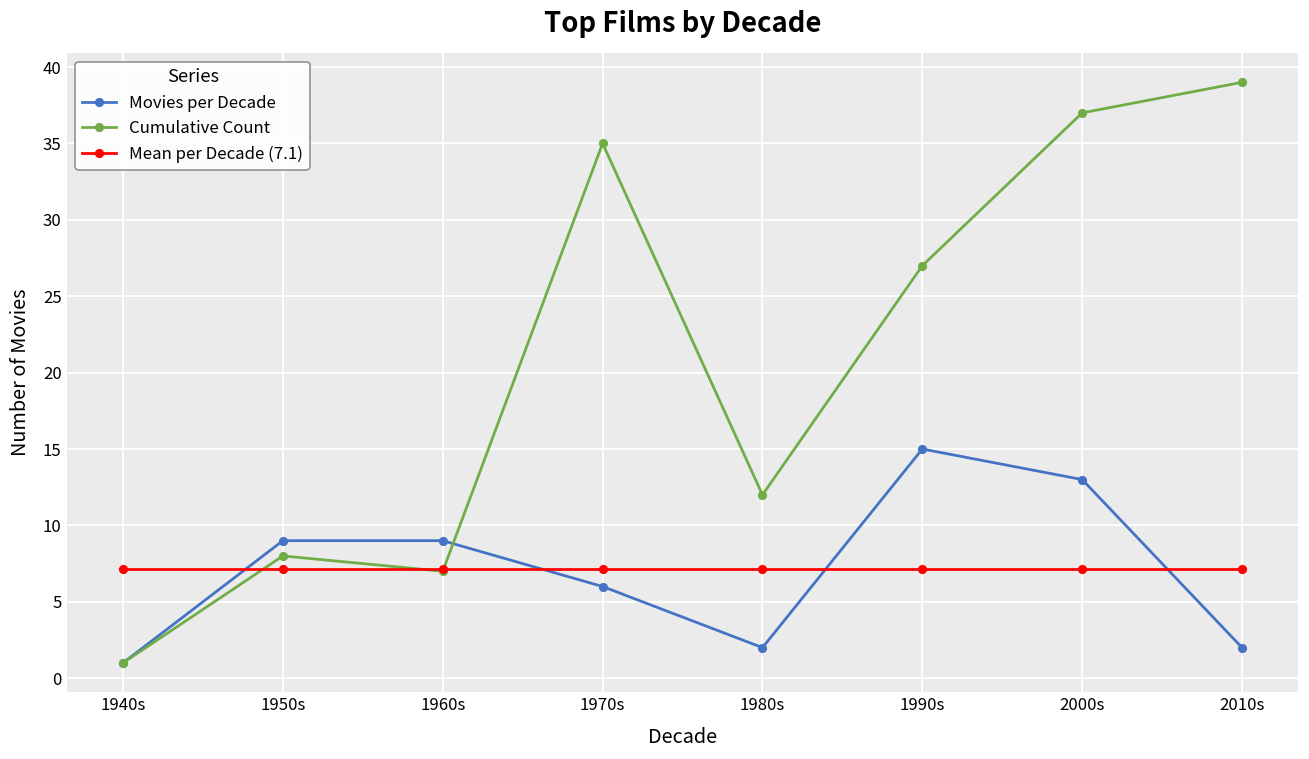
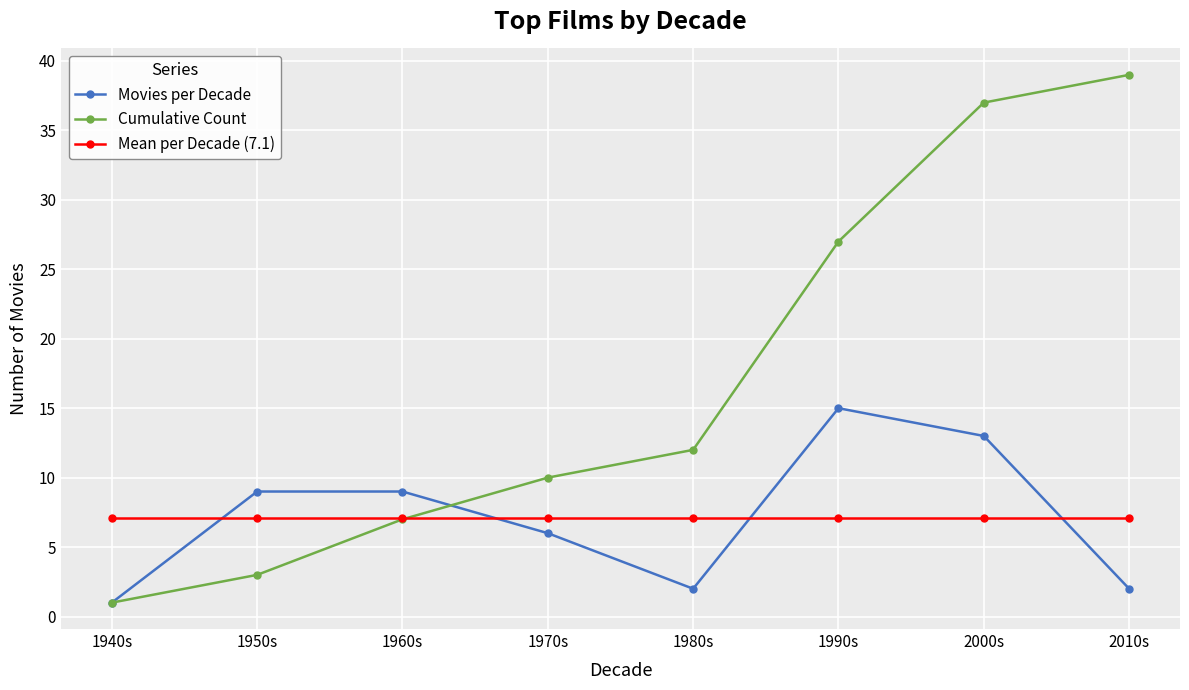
  {
    "Movies per Decade": {
      "1950s": 9,
      "1960s": 9,
      "1970s": 6,
      "1980s": 2,
      "1990s": 15,
      "2000s": 13,
      "2010s": 2
    },
    "Cumulative Count": {
-     "1950s": 8,
-     "1970s": 35,
+     "1950s": 3,
+     "1970s": 10,
      "1980s": 12,
      "1990s": 27,
      "2000s": 37,
      "2010s": 39
    },
    "Mean per Decade (7.1)": {
      "1940s": 7,
      "1950s": 7,
      "1970s": 7,
      "1980s": 7,
      "1990s": 7,
      "2000s": 7,
      "2010s": 7
    }
  }
